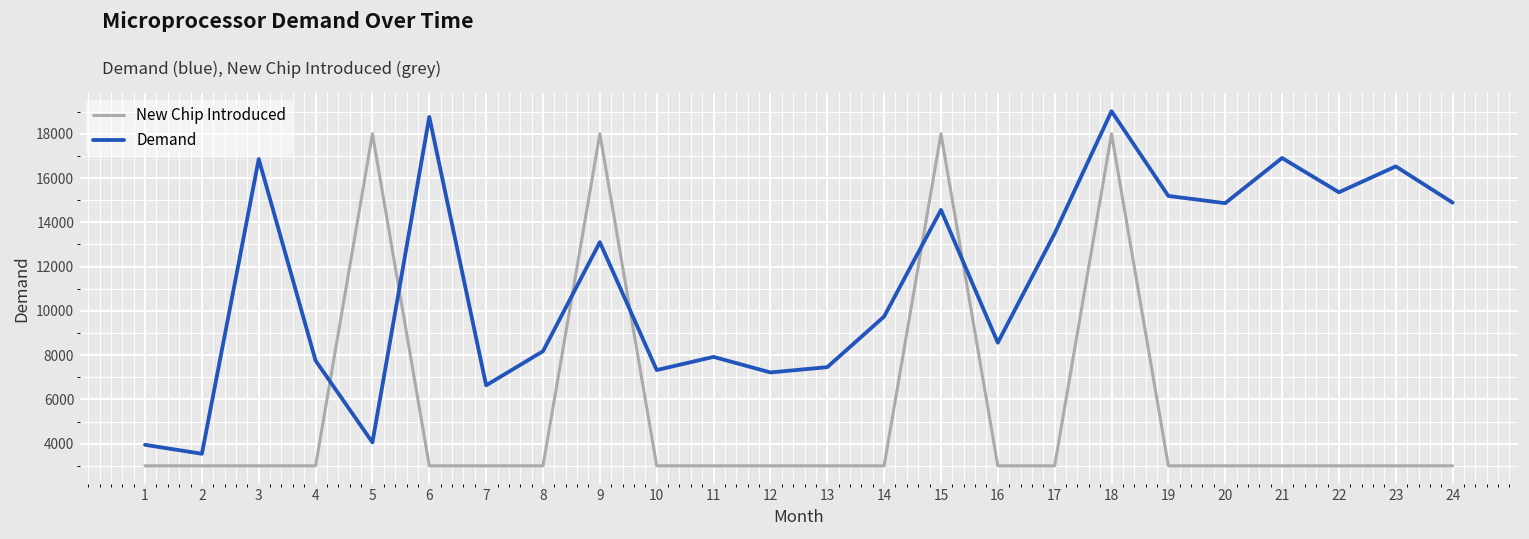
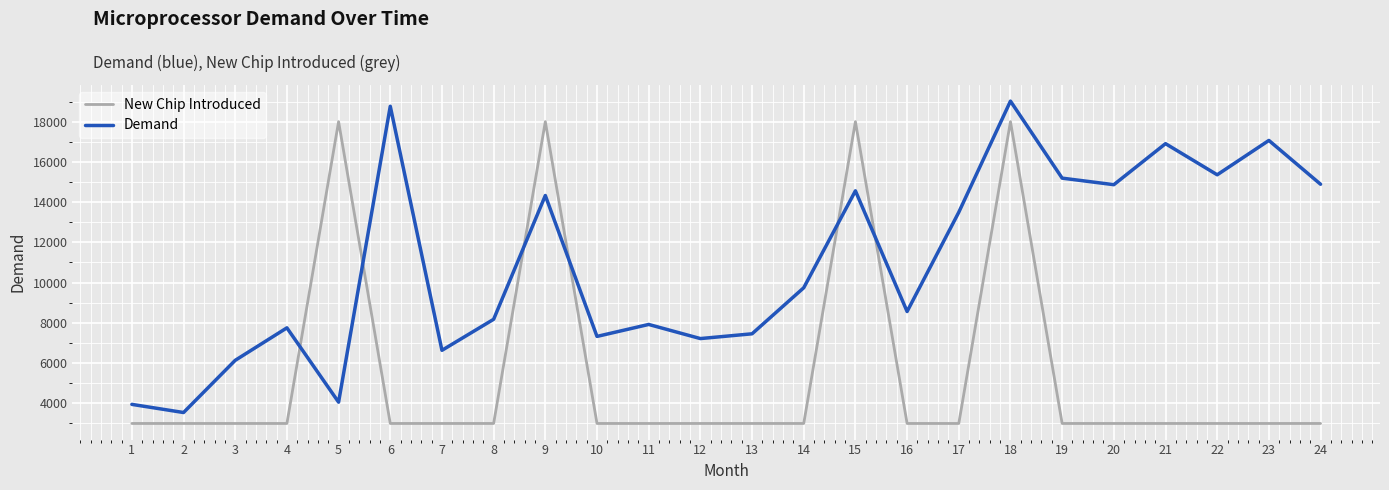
  {
    "New Chip Introduced": {
      "1": 3000,
      "2": 3000,
      "3": 3000,
      "4": 3000,
      "5": 18000,
      "6": 3000,
      "7": 3000,
      "8": 3000,
      "9": 18000,
      "10": 3000,
      "11": 3000,
      "12": 3000,
      "13": 3000,
      "14": 3000,
      "15": 18000,
      "16": 3000,
      "17": 3000,
      "18": 18000,
      "19": 3000,
      "20": 3000,
      "21": 3000,
      "22": 3000,
      "23": 3000,
      "24": 3000
    },
    "Demand": {
      "1": 3900,
      "2": 3500,
-     "3": 16900,
+     "3": 6100,
      "4": 7800,
      "5": 4100,
      "6": 18800,
      "7": 6600,
      "8": 8200,
-     "9": 13100,
+     "9": 14300,
      "10": 7300,
      "11": 7900,
      "12": 7200,
      "13": 7500,
      "14": 9700,
      "15": 14600,
      "16": 8600,
      "17": 13500,
      "18": 19000,
      "19": 15200,
      "20": 14900,
      "21": 16900,
      "22": 15400,
-     "23": 16500,
+     "23": 17100,
      "24": 14900
    }
  }
